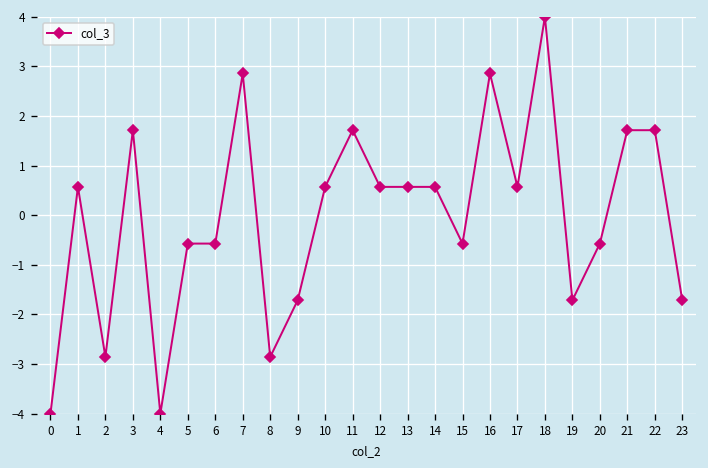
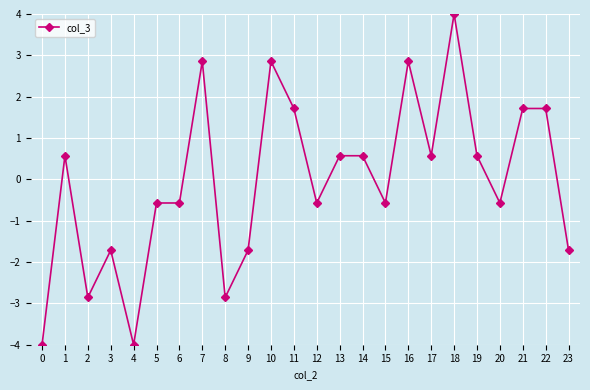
  {
    "0": -4.0,
    "1": 0.6,
    "2": -2.9,
-   "3": 1.7,
+   "3": -1.7,
    "4": -4.0,
    "5": -0.6,
    "6": -0.6,
    "7": 2.9,
    "8": -2.9,
    "9": -1.7,
-   "10": 0.6,
+   "10": 2.9,
    "11": 1.7,
-   "12": 0.6,
+   "12": -0.6,
    "13": 0.6,
    "14": 0.6,
    "15": -0.6,
    "16": 2.9,
    "17": 0.6,
    "18": 4.0,
-   "19": -1.7,
+   "19": 0.6,
    "20": -0.6,
    "21": 1.7,
    "22": 1.7,
    "23": -1.7
  }
